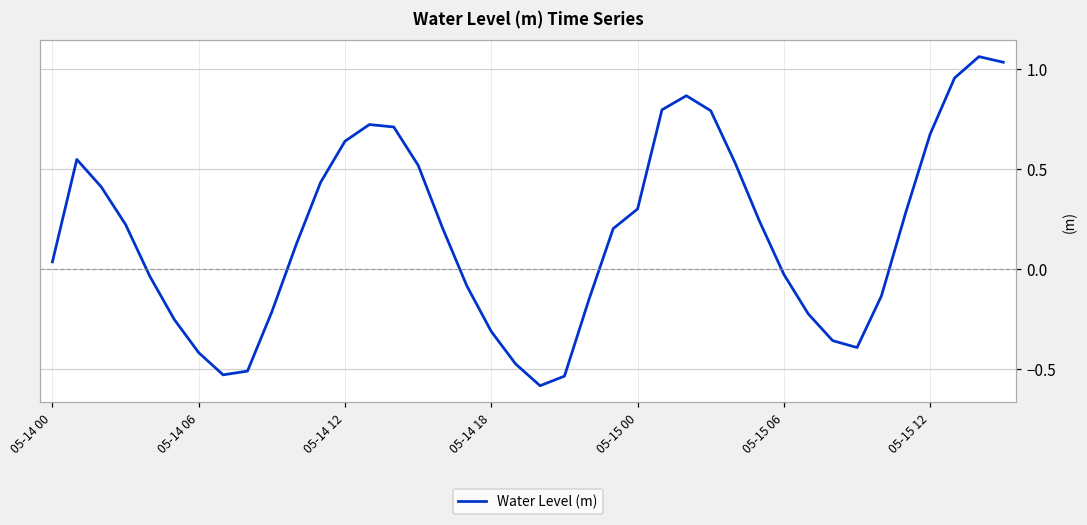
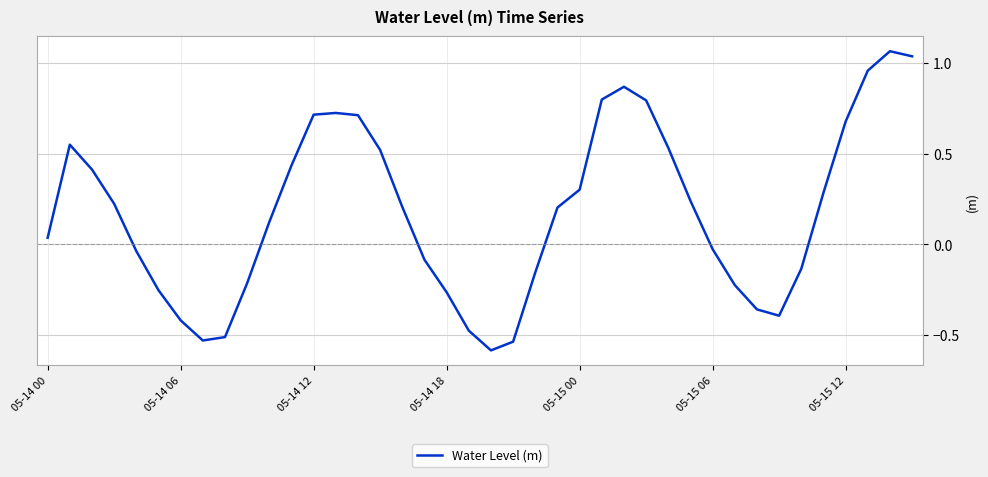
  {
    "05-14 00": 0.04,
    "05-14 06": -0.42,
-   "05-14 12": 0.64,
-   "05-14 18": -0.31,
+   "05-14 12": 0.71,
+   "05-14 18": -0.26,
    "05-15 00": 0.30,
    "05-15 06": -0.03,
    "05-15 12": 0.68
  }
